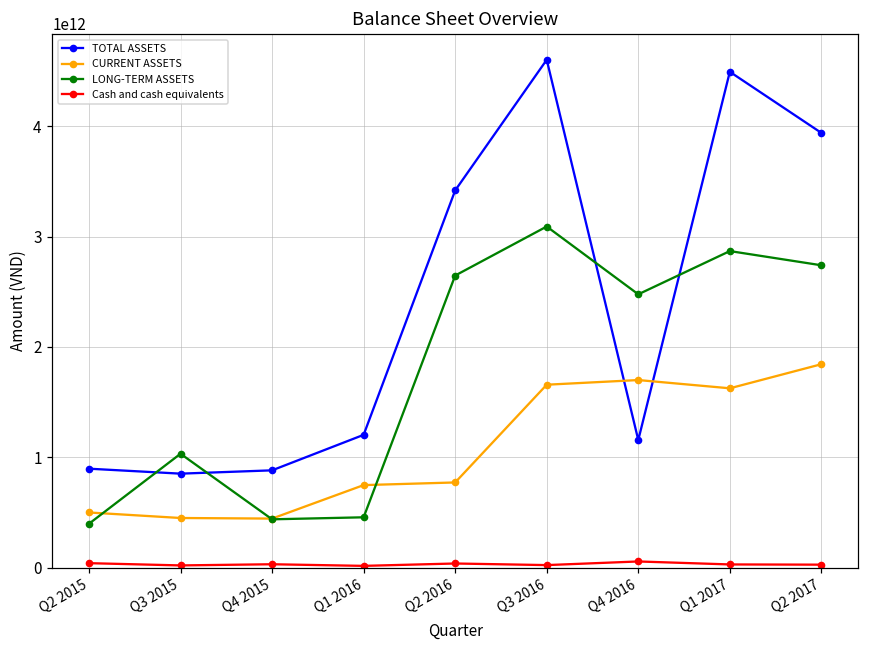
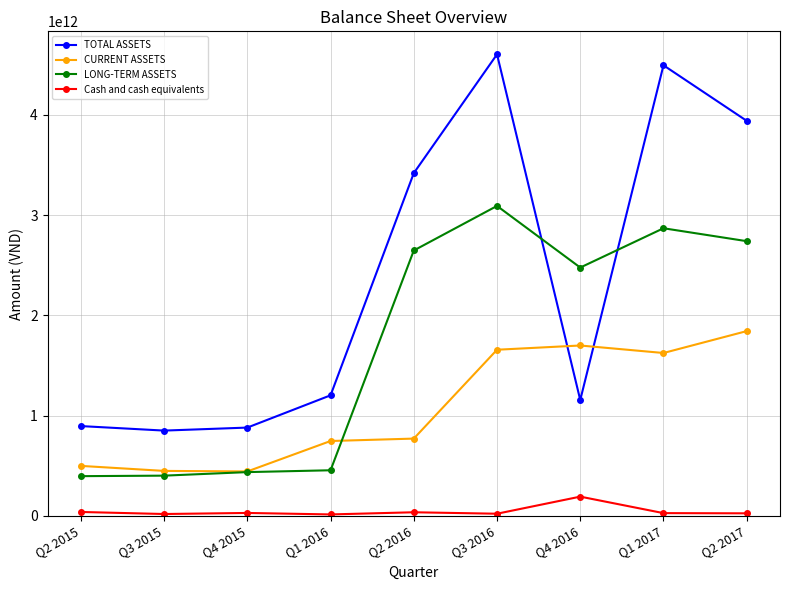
  {
    "TOTAL ASSETS": {
      "Q2 2015": 900000000000,
      "Q3 2015": 850000000000,
      "Q4 2015": 880000000000,
      "Q1 2016": 1200000000000,
      "Q2 2016": 3420000000000,
      "Q3 2016": 4600000000000,
      "Q4 2016": 1160000000000,
      "Q1 2017": 4490000000000,
      "Q2 2017": 3940000000000
    },
    "CURRENT ASSETS": {
      "Q2 2015": 500000000000,
      "Q3 2015": 450000000000,
      "Q1 2016": 750000000000,
      "Q2 2016": 770000000000,
      "Q3 2016": 1660000000000,
      "Q4 2016": 1700000000000,
      "Q1 2017": 1620000000000,
      "Q2 2017": 1840000000000
    },
    "LONG-TERM ASSETS": {
      "Q2 2015": 400000000000,
-     "Q3 2015": 1030000000000,
+     "Q3 2015": 400000000000,
      "Q1 2016": 460000000000,
      "Q2 2016": 2650000000000,
      "Q3 2016": 3090000000000,
      "Q4 2016": 2480000000000,
      "Q1 2017": 2870000000000,
      "Q2 2017": 2740000000000
    },
    "Cash and cash equivalents": {
      "Q2 2015": 40000000000,
      "Q3 2015": 20000000000,
      "Q4 2015": 30000000000,
      "Q1 2016": 20000000000,
      "Q2 2016": 40000000000,
      "Q3 2016": 20000000000,
-     "Q4 2016": 60000000000,
+     "Q4 2016": 190000000000,
      "Q1 2017": 30000000000,
      "Q2 2017": 30000000000
    }
  }
